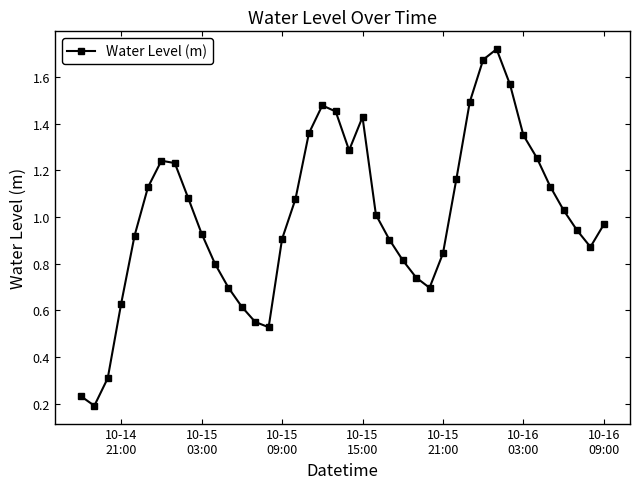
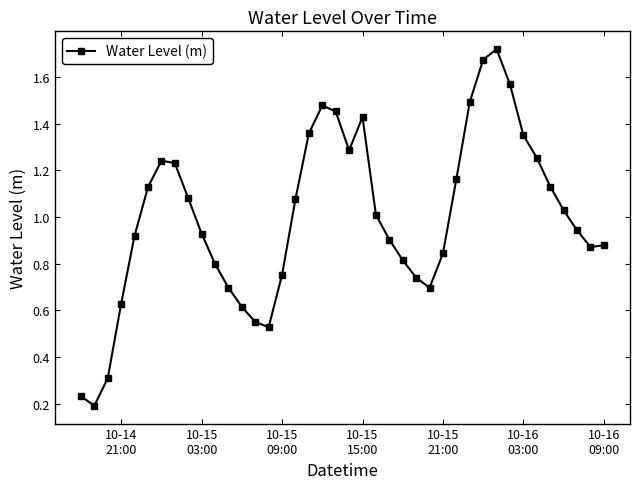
  {
    "10-14 21:00": 0.63,
    "10-15 03:00": 0.93,
-   "10-15 09:00": 0.91,
+   "10-15 09:00": 0.75,
    "10-15 15:00": 1.43,
    "10-15 21:00": 0.84,
    "10-16 03:00": 1.35,
-   "10-16 09:00": 0.97
+   "10-16 09:00": 0.88
  }
